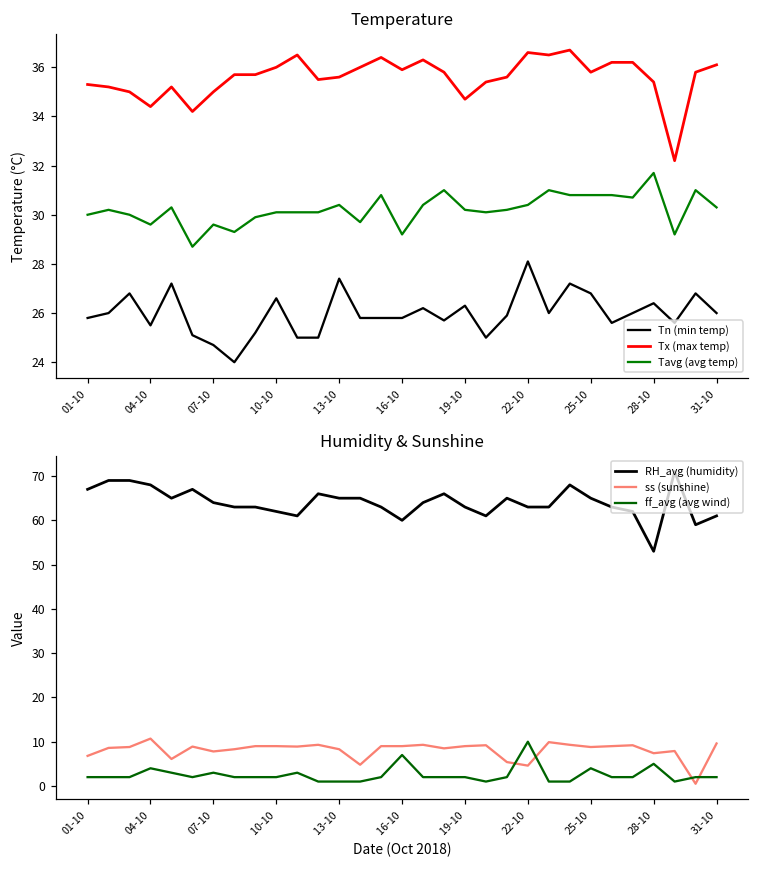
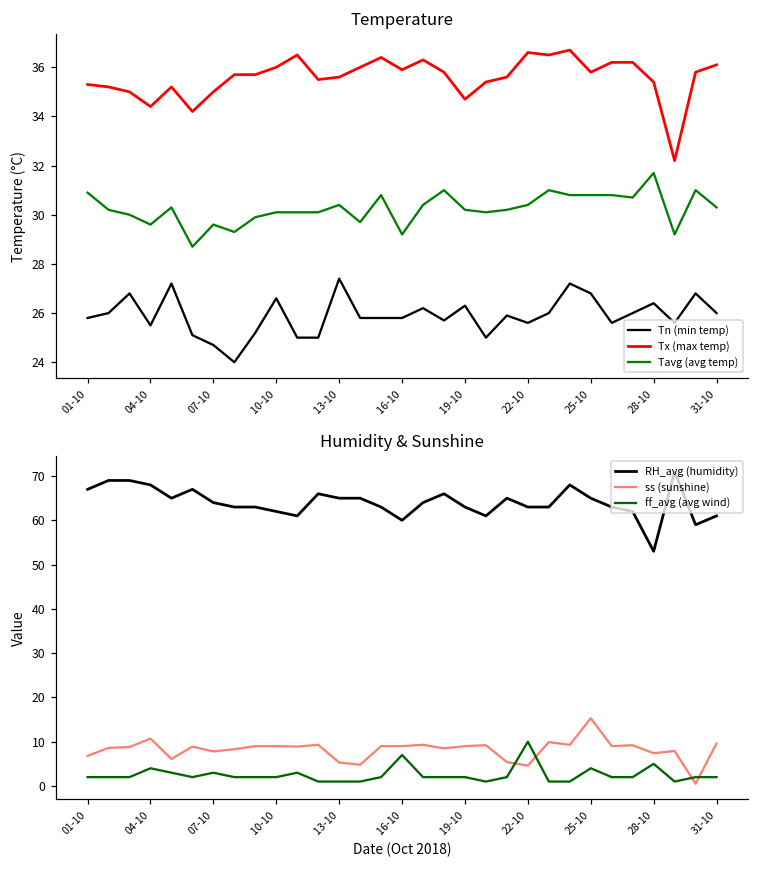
  {
    "Temperature": {
      "Tn (min temp)": {
        "01-10": 25.8,
        "04-10": 25.5,
        "07-10": 24.7,
        "10-10": 26.6,
        "13-10": 27.4,
        "16-10": 25.8,
        "19-10": 26.3,
-       "22-10": 28.1,
+       "22-10": 25.6,
        "25-10": 26.8,
        "28-10": 26.4,
        "31-10": 26.0
      },
      "Tx (max temp)": {
        "01-10": 35.3,
        "04-10": 34.4,
        "07-10": 35.0,
        "10-10": 36.0,
        "13-10": 35.6,
        "16-10": 35.9,
        "19-10": 34.7,
        "22-10": 36.6,
        "25-10": 35.8,
        "28-10": 35.4,
        "31-10": 36.1
      },
      "Tavg (avg temp)": {
-       "01-10": 30.0,
+       "01-10": 30.9,
        "04-10": 29.6,
        "07-10": 29.6,
        "10-10": 30.1,
        "13-10": 30.4,
        "16-10": 29.2,
        "19-10": 30.2,
        "22-10": 30.4,
        "25-10": 30.8,
        "28-10": 31.7,
        "31-10": 30.3
      }
    },
    "Humidity & Sunshine": {
      "RH_avg (humidity)": {
        "01-10": 67,
        "04-10": 68,
        "07-10": 64,
        "10-10": 62,
        "13-10": 65,
        "16-10": 60,
        "19-10": 63,
        "22-10": 63,
        "25-10": 65,
        "28-10": 53
      },
      "ss (sunshine)": {
        "01-10": 7,
        "04-10": 11,
        "07-10": 8,
        "10-10": 9,
-       "13-10": 8,
+       "13-10": 5,
        "16-10": 9,
        "19-10": 9,
        "22-10": 5,
-       "25-10": 9,
+       "25-10": 15,
        "28-10": 7,
        "31-10": 10
      },
      "ff_avg (avg wind)": {
        "01-10": 2,
        "04-10": 4,
        "07-10": 3,
        "10-10": 2,
        "13-10": 1,
        "16-10": 7,
        "19-10": 2,
        "22-10": 10,
        "25-10": 4,
        "28-10": 5,
        "31-10": 2
      }
    }
  }
